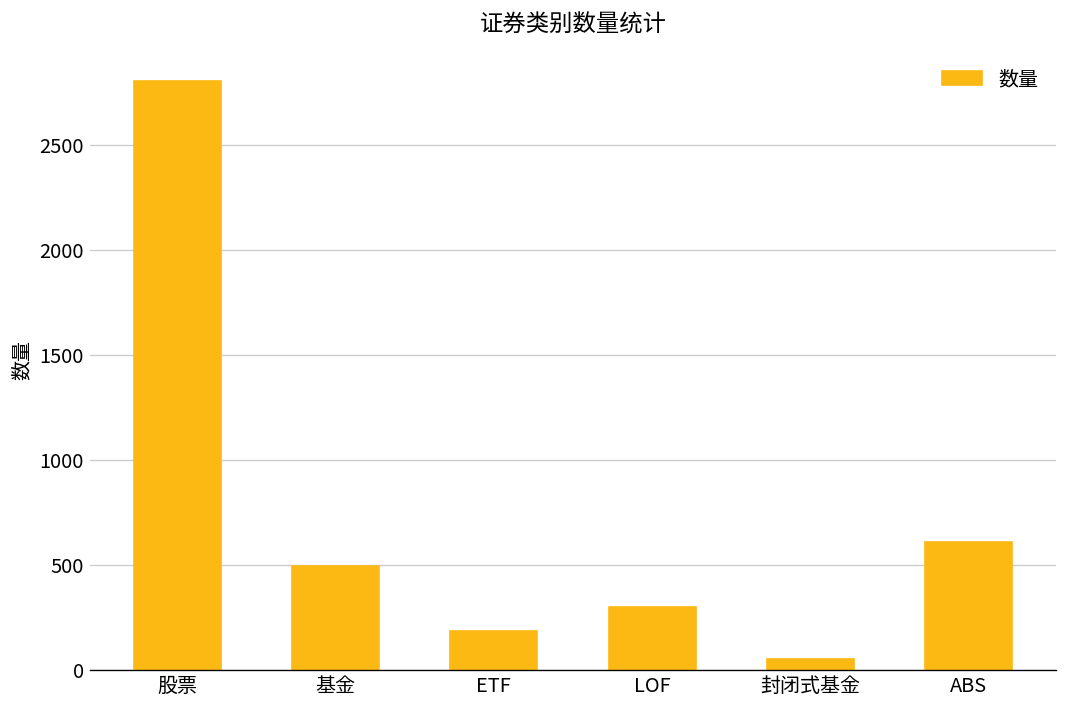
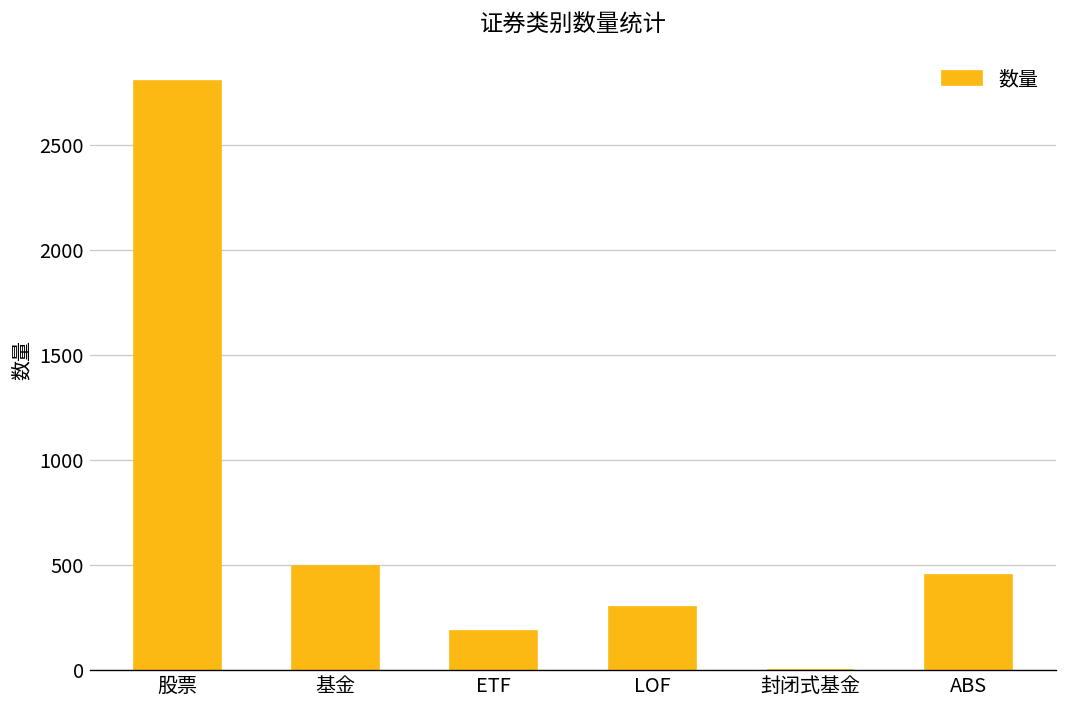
  {
    "股票": 2810,
    "基金": 490,
    "ETF": 190,
    "LOF": 300,
-   "封闭式基金": 50,
-   "ABS": 610
+   "封闭式基金": 0,
+   "ABS": 450
  }
